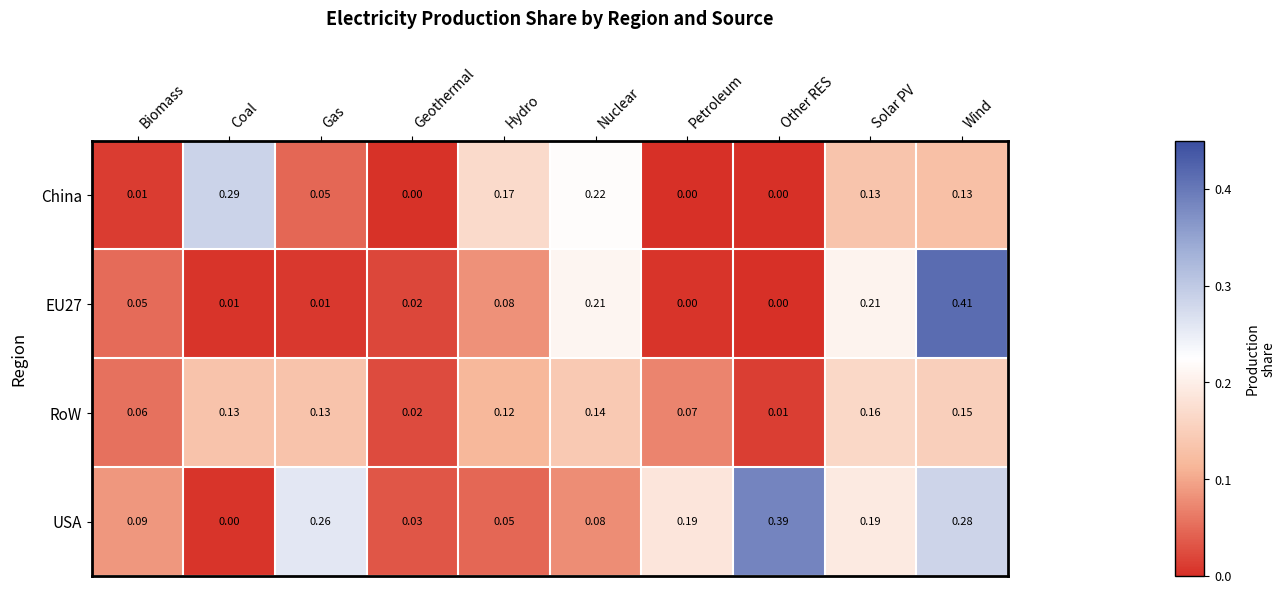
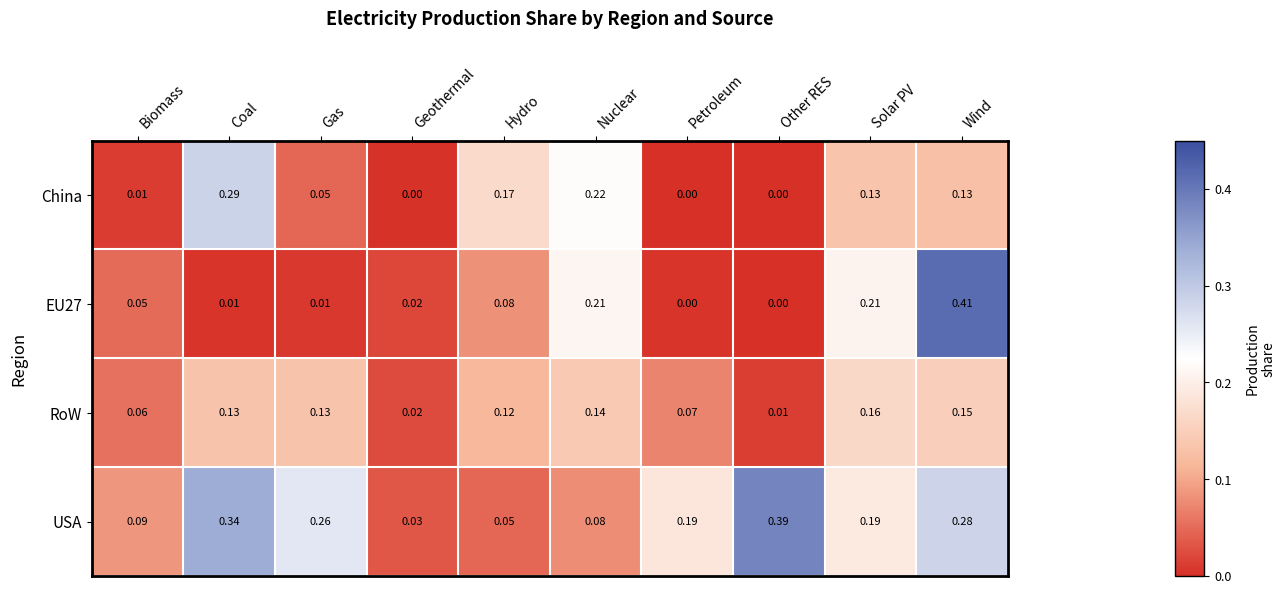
  {
    "China": {
      "Biomass": 0.01,
      "Coal": 0.29,
      "Gas": 0.05,
      "Geothermal": 0.00,
      "Hydro": 0.17,
      "Nuclear": 0.22,
      "Petroleum": 0.00,
      "Other RES": 0.00,
      "Solar PV": 0.13,
      "Wind": 0.13
    },
    "EU27": {
      "Biomass": 0.05,
      "Coal": 0.01,
      "Gas": 0.01,
      "Geothermal": 0.02,
      "Hydro": 0.08,
      "Nuclear": 0.21,
      "Petroleum": 0.00,
      "Other RES": 0.00,
      "Solar PV": 0.21,
      "Wind": 0.41
    },
    "RoW": {
      "Biomass": 0.06,
      "Coal": 0.13,
      "Gas": 0.13,
      "Geothermal": 0.02,
      "Hydro": 0.12,
      "Nuclear": 0.14,
      "Petroleum": 0.07,
      "Other RES": 0.01,
      "Solar PV": 0.16,
      "Wind": 0.15
    },
    "USA": {
      "Biomass": 0.09,
-     "Coal": 0.00,
+     "Coal": 0.34,
      "Gas": 0.26,
      "Geothermal": 0.03,
      "Hydro": 0.05,
      "Nuclear": 0.08,
      "Petroleum": 0.19,
      "Other RES": 0.39,
      "Solar PV": 0.19,
      "Wind": 0.28
    }
  }
